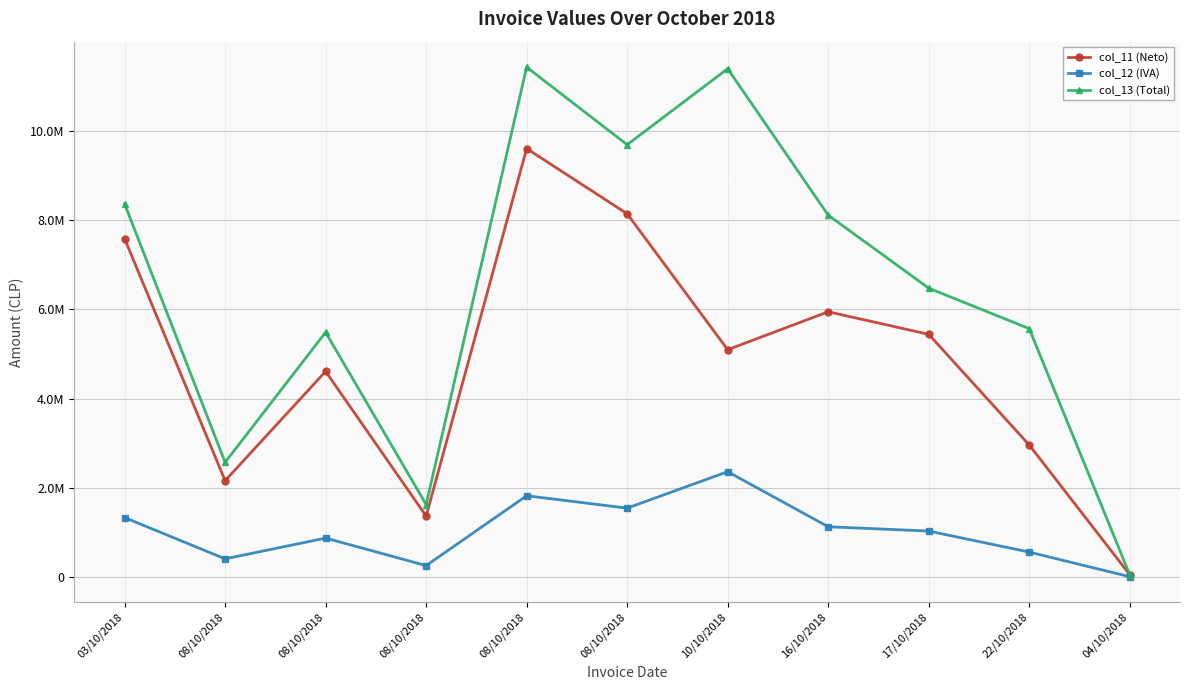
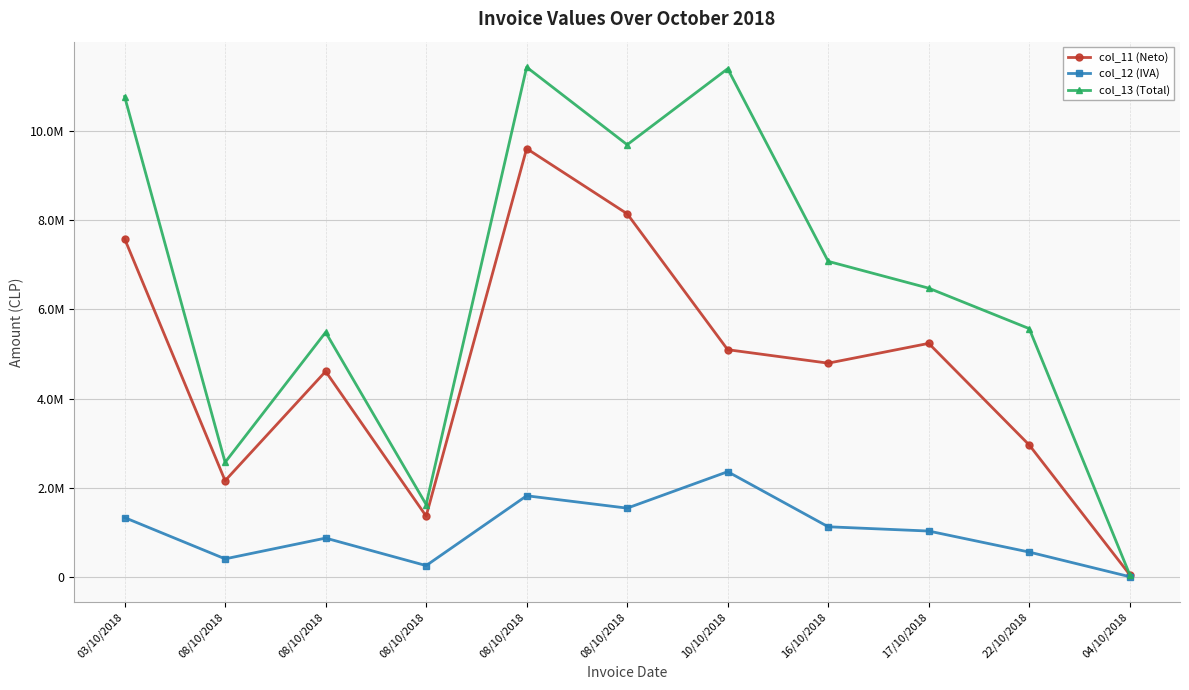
  {
    "col_11 (Neto)": {
      "03/10/2018": 7600000,
      "10/10/2018": 5100000,
-     "16/10/2018": 5900000,
-     "17/10/2018": 5400000,
+     "16/10/2018": 4800000,
+     "17/10/2018": 5200000,
      "22/10/2018": 3000000
    },
    "col_12 (IVA)": {
      "03/10/2018": 1300000,
      "10/10/2018": 2400000,
      "16/10/2018": 1100000,
      "17/10/2018": 1000000,
      "22/10/2018": 600000
    },
    "col_13 (Total)": {
-     "03/10/2018": 8400000,
+     "03/10/2018": 10800000,
      "10/10/2018": 11400000,
-     "16/10/2018": 8100000,
+     "16/10/2018": 7100000,
      "17/10/2018": 6500000,
      "22/10/2018": 5600000
    }
  }
